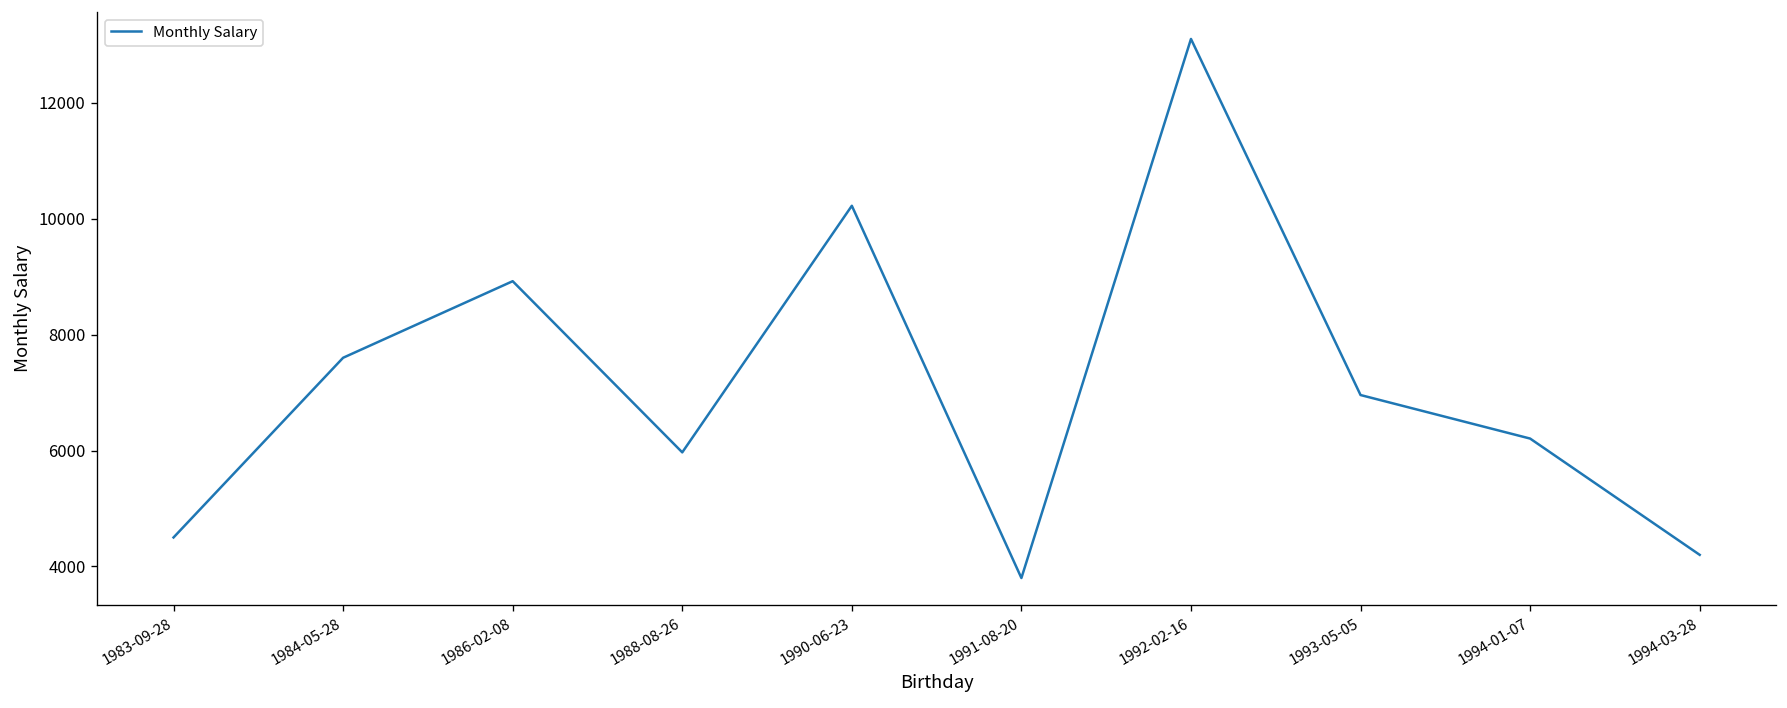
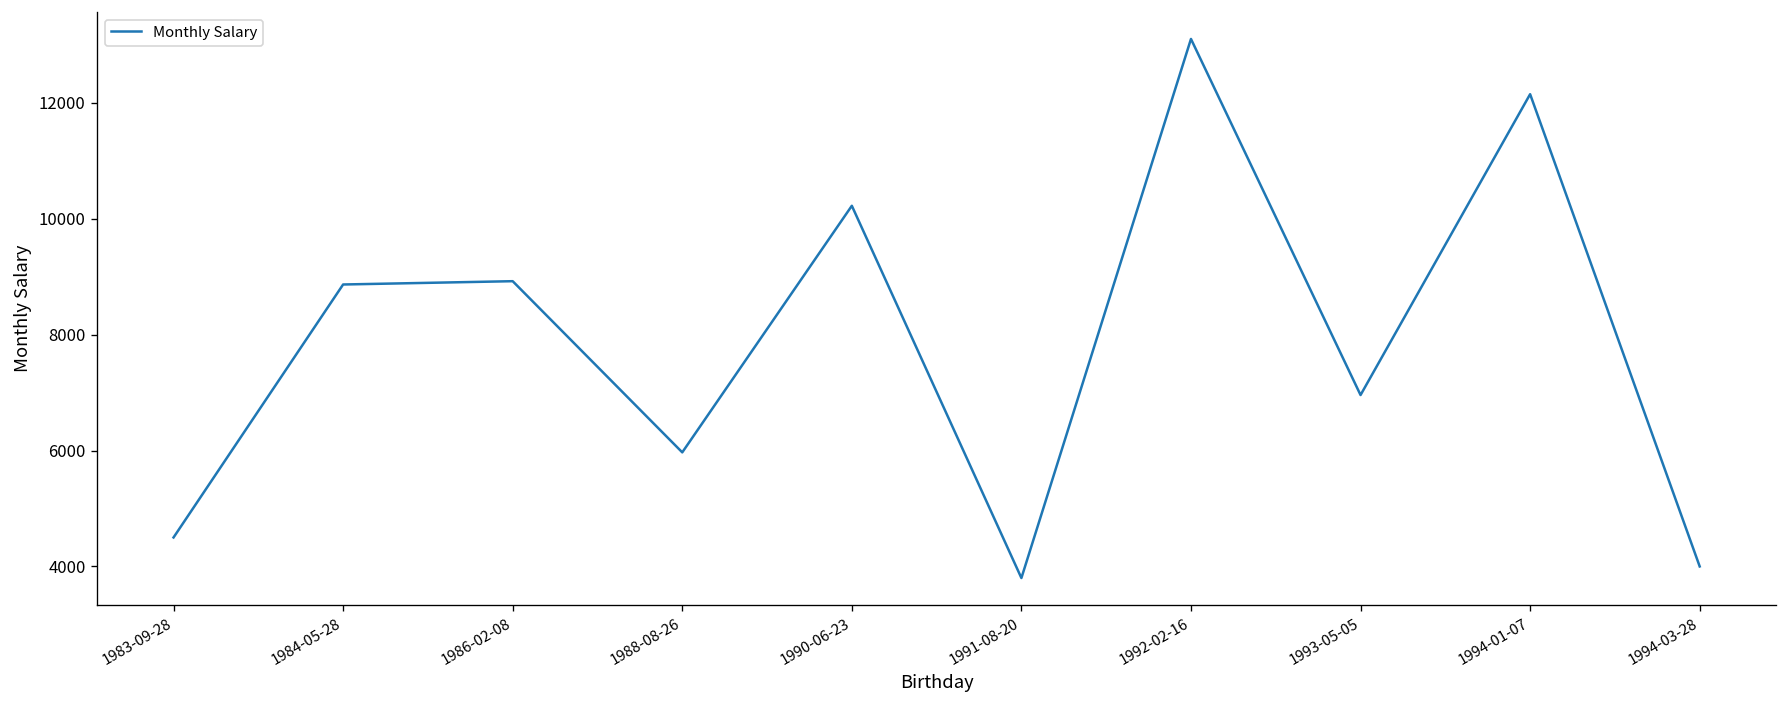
  {
    "1983-09-28": 4500,
-   "1984-05-28": 7600,
+   "1984-05-28": 8900,
    "1986-02-08": 8900,
    "1988-08-26": 6000,
    "1990-06-23": 10200,
    "1991-08-20": 3800,
    "1992-02-16": 13100,
    "1993-05-05": 7000,
-   "1994-01-07": 6200,
-   "1994-03-28": 4200
+   "1994-01-07": 12100,
+   "1994-03-28": 4000
  }
